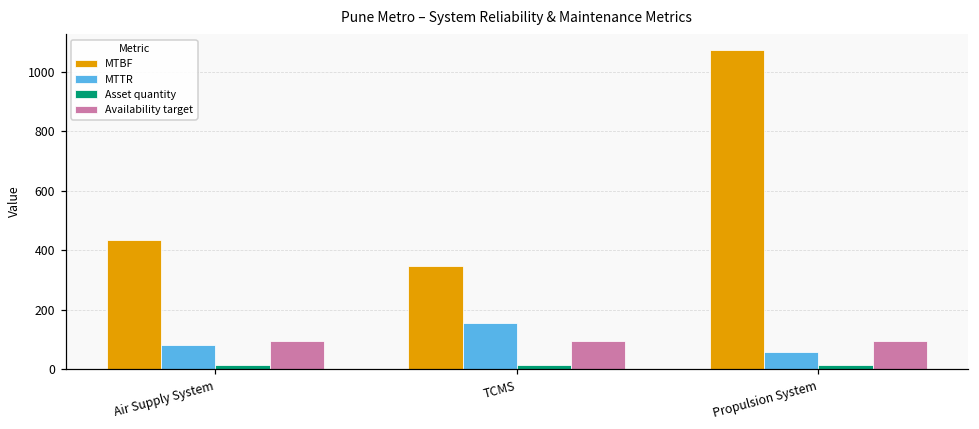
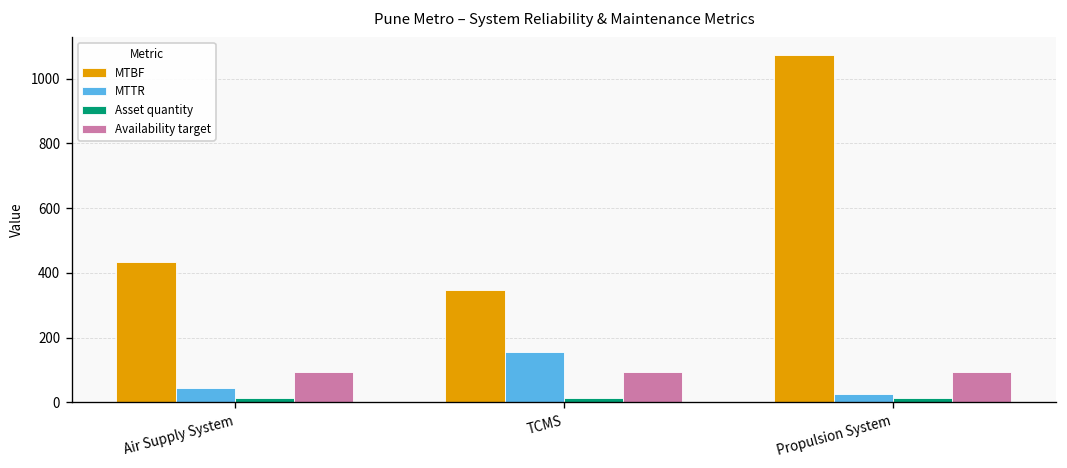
  {
    "MTBF": {
      "Air Supply System": 440,
      "TCMS": 350,
      "Propulsion System": 1070
    },
    "MTTR": {
-     "Air Supply System": 80,
+     "Air Supply System": 50,
      "TCMS": 160,
-     "Propulsion System": 60
+     "Propulsion System": 20
    },
    "Asset quantity": {
      "Air Supply System": 10,
      "TCMS": 10,
      "Propulsion System": 10
    },
    "Availability target": {
      "Air Supply System": 100,
      "TCMS": 100,
      "Propulsion System": 100
    }
  }
